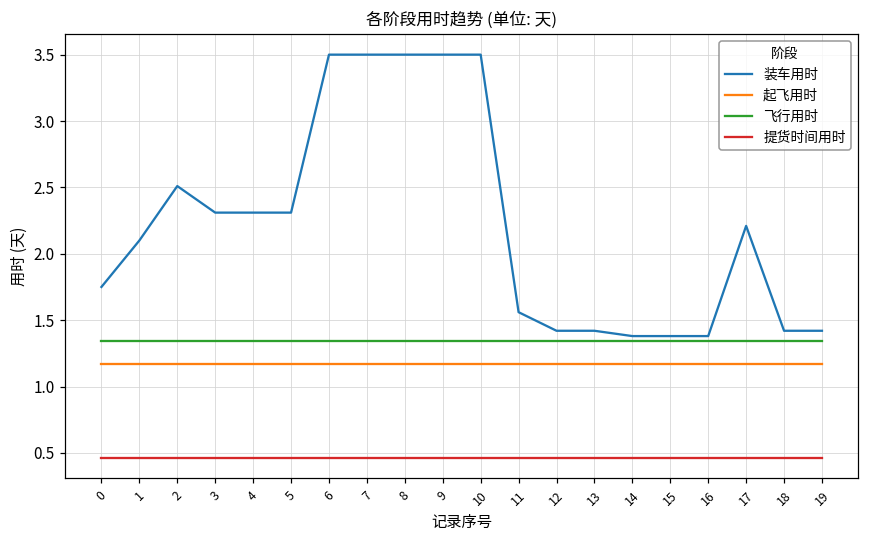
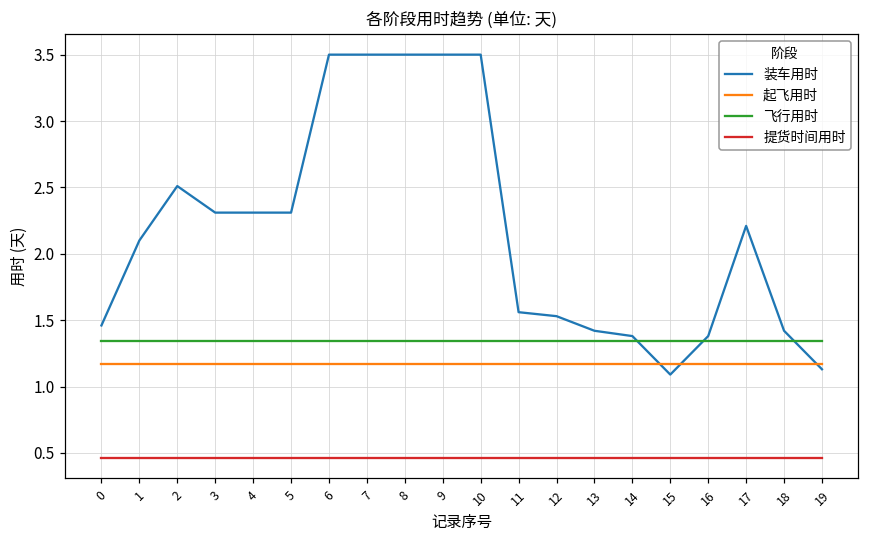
  {
    "装车用时": {
-     "0": 1.75,
+     "0": 1.46,
      "1": 2.10,
      "2": 2.51,
      "3": 2.31,
      "4": 2.31,
      "5": 2.31,
      "6": 3.50,
      "7": 3.50,
      "8": 3.50,
      "9": 3.50,
      "10": 3.50,
      "11": 1.56,
-     "12": 1.42,
+     "12": 1.53,
      "13": 1.42,
      "14": 1.38,
-     "15": 1.38,
+     "15": 1.09,
      "16": 1.38,
      "17": 2.21,
      "18": 1.42,
-     "19": 1.42
+     "19": 1.13
    },
    "起飞用时": {
      "0": 1.17,
      "1": 1.17,
      "2": 1.17,
      "3": 1.17,
      "4": 1.17,
      "5": 1.17,
      "6": 1.17,
      "7": 1.17,
      "8": 1.17,
      "9": 1.17,
      "10": 1.17,
      "11": 1.17,
      "12": 1.17,
      "13": 1.17,
      "14": 1.17,
      "15": 1.17,
      "16": 1.17,
      "17": 1.17,
      "18": 1.17,
      "19": 1.17
    },
    "飞行用时": {
      "0": 1.34,
      "1": 1.34,
      "2": 1.34,
      "3": 1.34,
      "4": 1.34,
      "5": 1.34,
      "6": 1.34,
      "7": 1.34,
      "8": 1.34,
      "9": 1.34,
      "10": 1.34,
      "11": 1.34,
      "12": 1.34,
      "13": 1.34,
      "14": 1.34,
      "15": 1.34,
      "16": 1.34,
      "17": 1.34,
      "18": 1.34,
      "19": 1.34
    },
    "提货时间用时": {
      "0": 0.46,
      "1": 0.46,
      "2": 0.46,
      "3": 0.46,
      "4": 0.46,
      "5": 0.46,
      "6": 0.46,
      "7": 0.46,
      "8": 0.46,
      "9": 0.46,
      "10": 0.46,
      "11": 0.46,
      "12": 0.46,
      "13": 0.46,
      "14": 0.46,
      "15": 0.46,
      "16": 0.46,
      "17": 0.46,
      "18": 0.46,
      "19": 0.46
    }
  }
